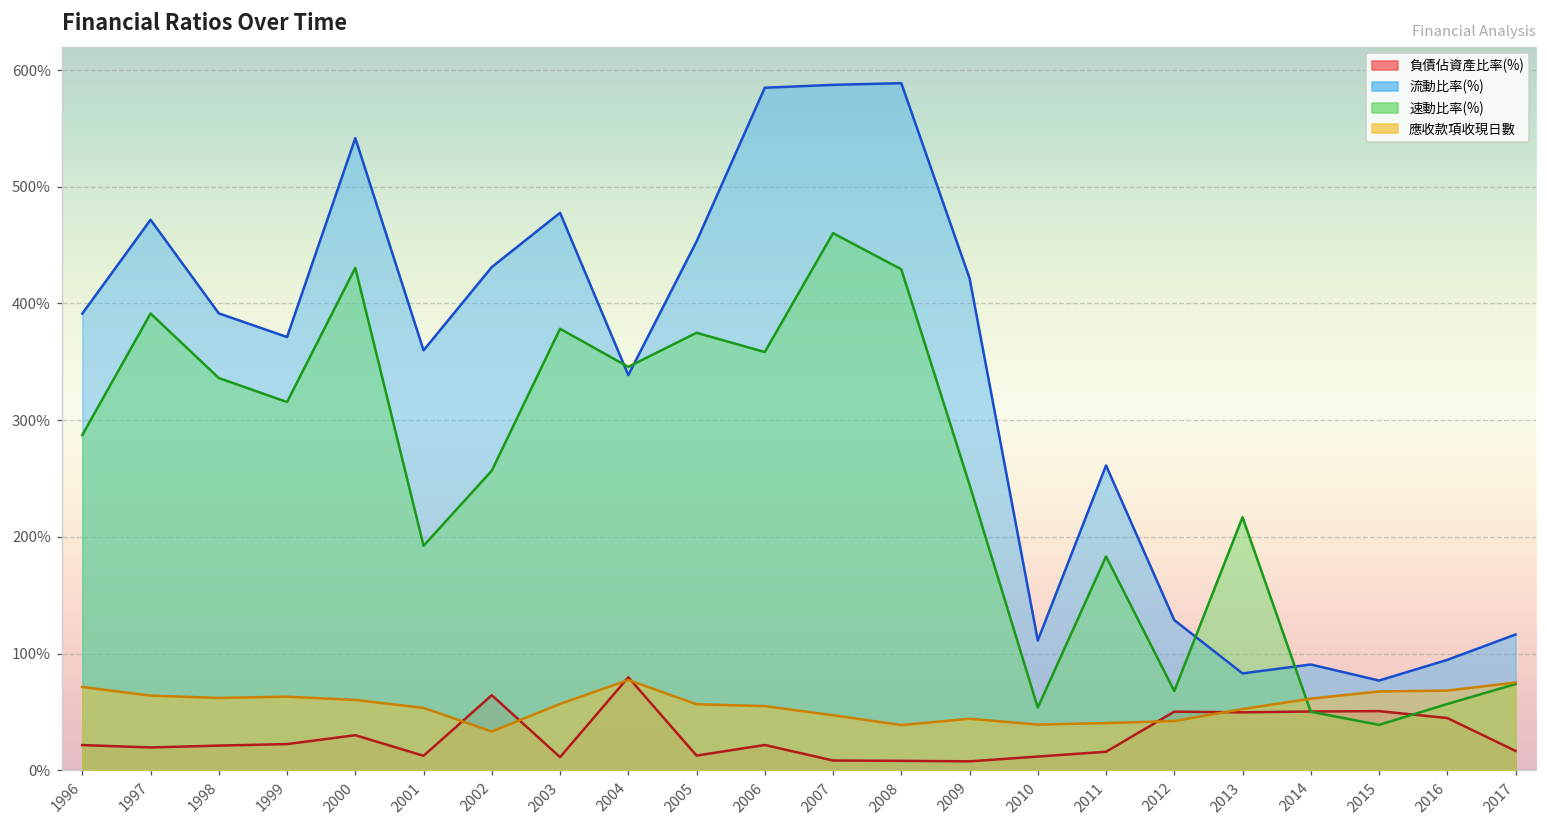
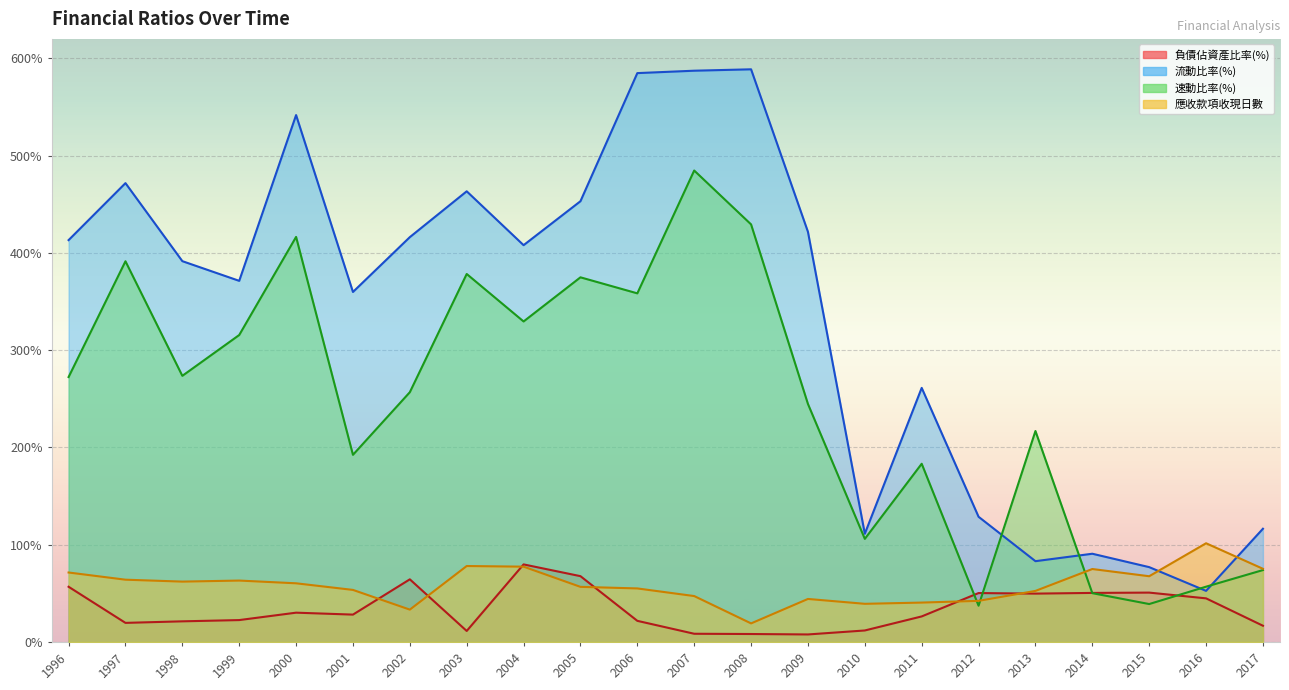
  {
    "負債佔資產比率(%)": {
-     "1996": "20%",
+     "1996": "60%",
      "1997": "20%",
      "1998": "20%",
      "1999": "20%",
      "2000": "30%",
-     "2001": "10%",
+     "2001": "30%",
      "2002": "60%",
      "2003": "10%",
-     "2005": "10%",
+     "2005": "70%",
      "2006": "20%",
      "2007": "10%",
      "2008": "10%",
      "2009": "10%",
      "2010": "10%",
-     "2011": "20%",
+     "2011": "30%",
      "2012": "50%",
      "2013": "50%",
      "2015": "50%",
      "2016": "40%",
      "2017": "20%"
    },
    "流動比率(%)": {
-     "1996": "390%",
+     "1996": "410%",
      "1997": "470%",
      "1998": "390%",
      "1999": "370%",
      "2000": "540%",
      "2001": "360%",
-     "2002": "430%",
-     "2003": "480%",
-     "2004": "340%",
+     "2002": "420%",
+     "2003": "460%",
+     "2004": "410%",
      "2005": "450%",
      "2006": "580%",
      "2007": "590%",
      "2008": "590%",
      "2009": "420%",
      "2010": "110%",
      "2011": "260%",
      "2012": "130%",
      "2013": "80%",
      "2014": "90%",
      "2015": "80%",
-     "2016": "90%",
+     "2016": "50%",
      "2017": "120%"
    },
    "速動比率(%)": {
-     "1996": "290%",
+     "1996": "270%",
      "1997": "390%",
-     "1998": "340%",
+     "1998": "270%",
      "1999": "320%",
-     "2000": "430%",
+     "2000": "420%",
      "2001": "190%",
      "2002": "260%",
      "2003": "380%",
-     "2004": "350%",
+     "2004": "330%",
      "2005": "370%",
      "2006": "360%",
-     "2007": "460%",
+     "2007": "480%",
      "2008": "430%",
      "2009": "240%",
-     "2010": "50%",
+     "2010": "110%",
      "2011": "180%",
-     "2012": "70%",
+     "2012": "40%",
      "2013": "220%",
      "2015": "40%",
      "2016": "60%"
    },
    "應收款項收現日數": {
      "1996": "70%",
      "1997": "60%",
      "1998": "60%",
      "1999": "60%",
      "2000": "60%",
      "2001": "50%",
      "2002": "30%",
-     "2003": "60%",
+     "2003": "80%",
      "2005": "60%",
      "2006": "60%",
      "2007": "50%",
-     "2008": "40%",
+     "2008": "20%",
      "2009": "40%",
      "2010": "40%",
      "2011": "40%",
      "2012": "40%",
      "2013": "50%",
-     "2014": "60%",
+     "2014": "80%",
      "2015": "70%",
-     "2016": "70%"
+     "2016": "100%"
    }
  }
